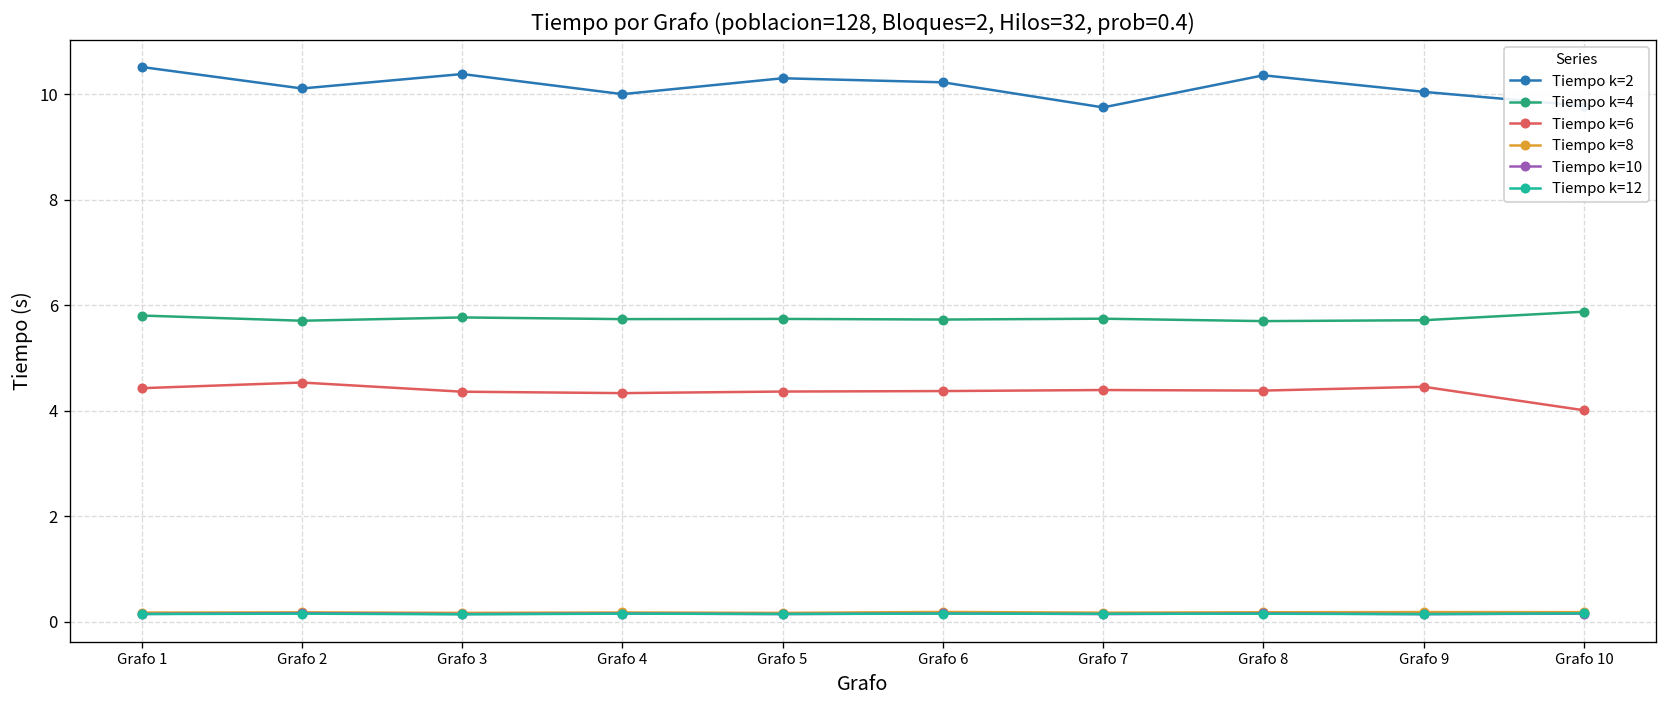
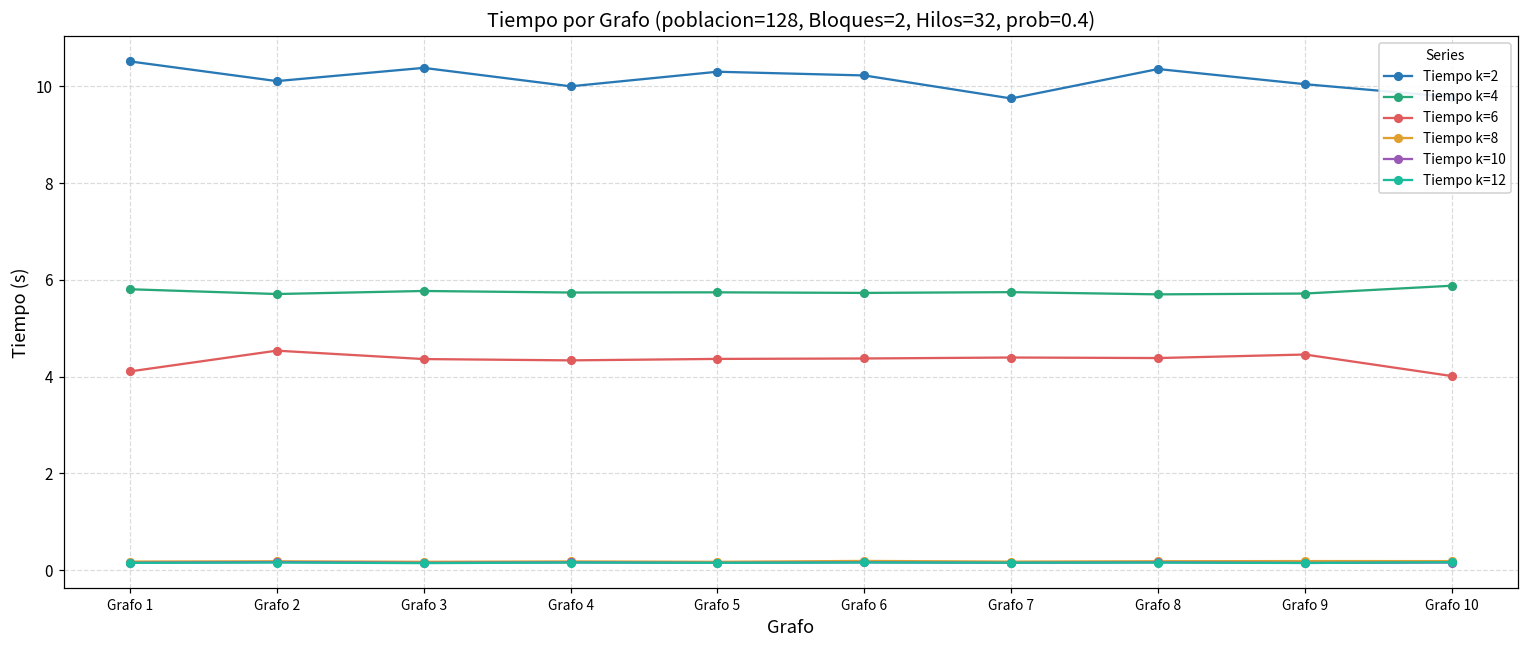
  {
    "Tiempo k=2": {
      "Grafo 1": 10.5,
      "Grafo 2": 10.1,
      "Grafo 3": 10.4,
      "Grafo 4": 10.0,
      "Grafo 5": 10.3,
      "Grafo 6": 10.2,
      "Grafo 7": 9.7,
      "Grafo 8": 10.4,
      "Grafo 9": 10.0
    },
    "Tiempo k=6": {
-     "Grafo 1": 4.4,
+     "Grafo 1": 4.1,
      "Grafo 2": 4.5,
      "Grafo 3": 4.4,
      "Grafo 4": 4.3,
      "Grafo 5": 4.4,
      "Grafo 6": 4.4,
      "Grafo 7": 4.4,
      "Grafo 8": 4.4,
      "Grafo 9": 4.5,
      "Grafo 10": 4.0
    }
  }
